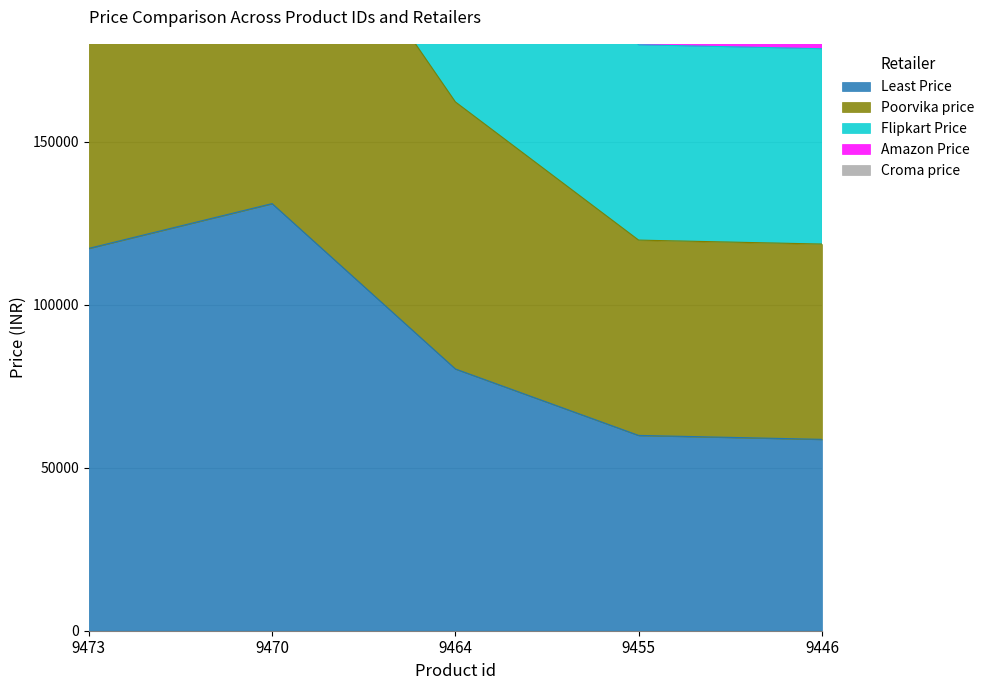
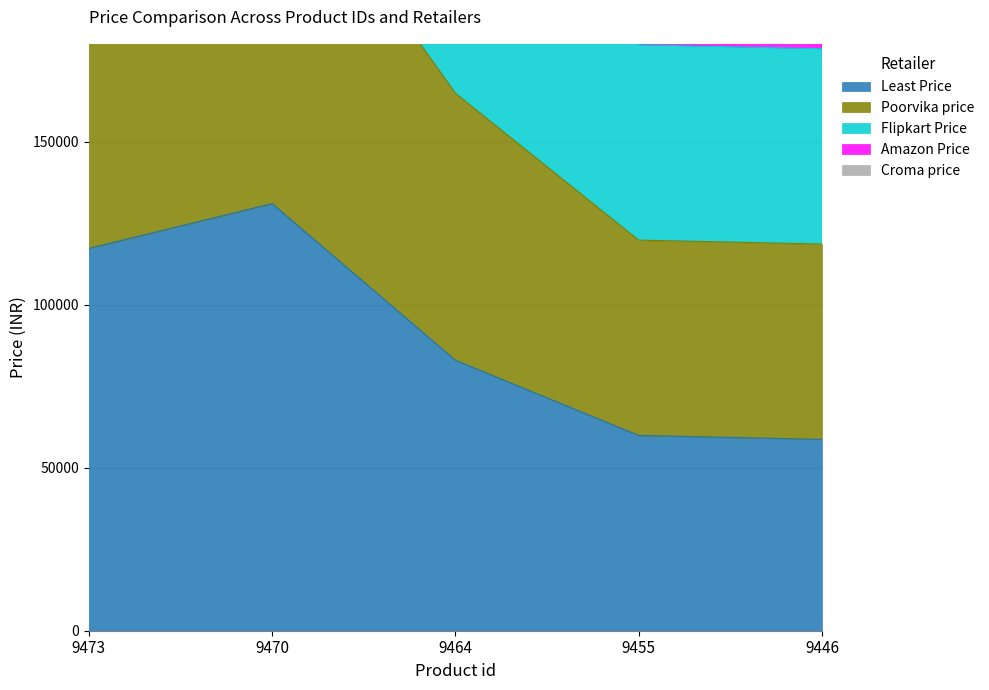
  {
    "Least Price": {
      "9473": 117000,
      "9470": 131000,
-     "9464": 80000,
+     "9464": 83000,
      "9455": 60000,
      "9446": 59000
    },
    "Poorvika price": {
      "9464": 82000,
      "9455": 60000,
      "9446": 60000
    },
    "Flipkart Price": {
      "9455": 60000,
      "9446": 60000
    }
  }
